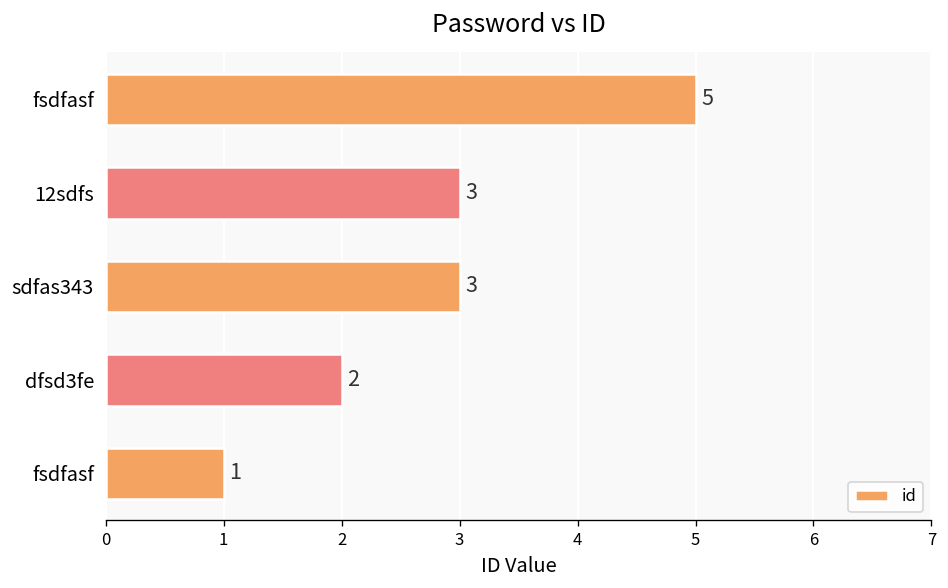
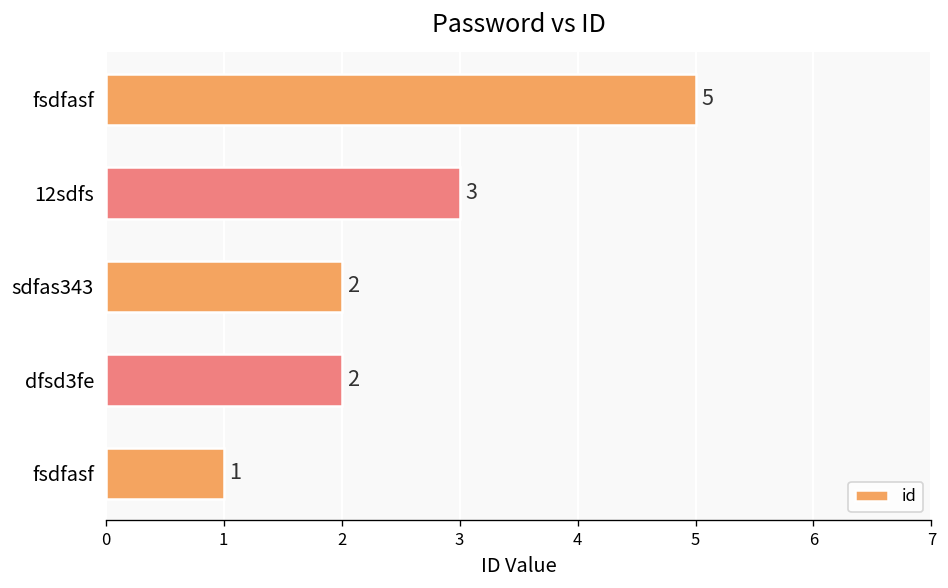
  {
    "12sdfs": 3,
-   "sdfas343": 3,
+   "sdfas343": 2,
    "dfsd3fe": 2
  }
